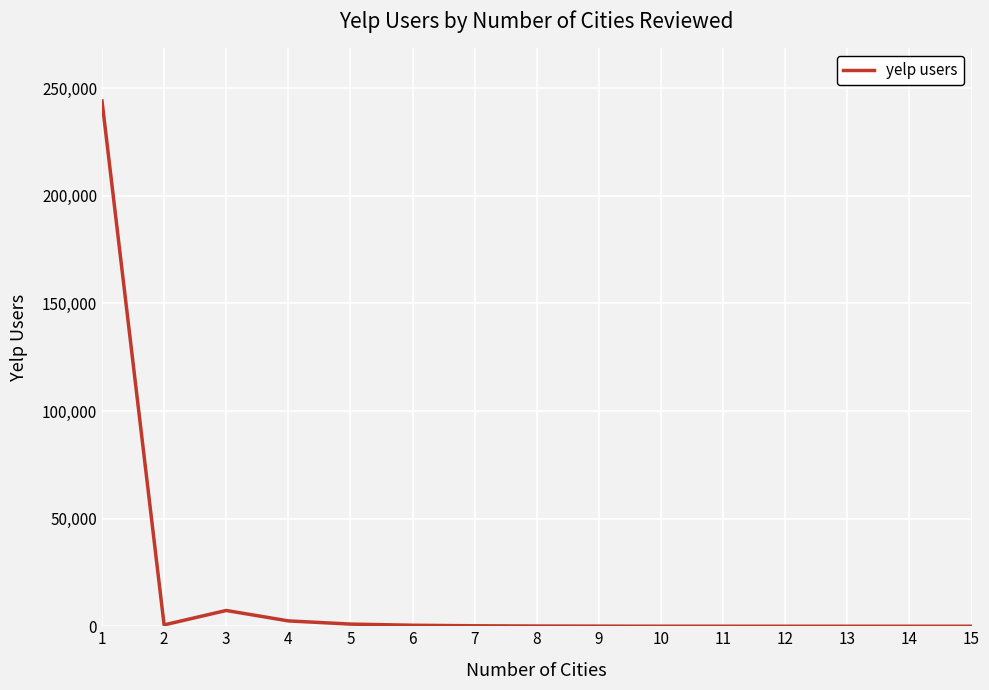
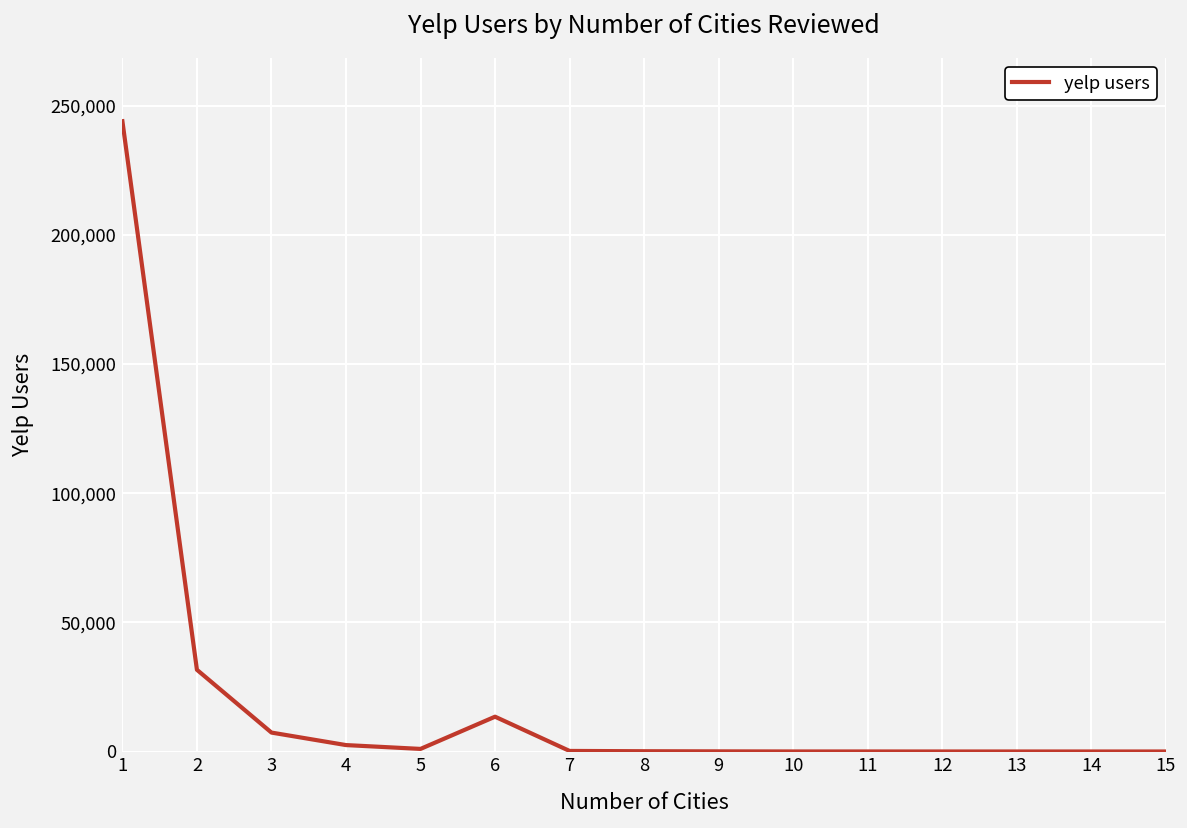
  {
    "1": "244,000",
-   "2": "1,000",
+   "2": "32,000",
    "3": "7,000",
    "4": "2,000",
    "5": "1,000",
-   "6": "0",
+   "6": "13,000",
    "7": "0",
    "8": "0",
    "9": "0",
    "10": "0",
    "11": "0",
    "12": "0",
    "13": "0",
    "14": "0",
    "15": "0"
  }
